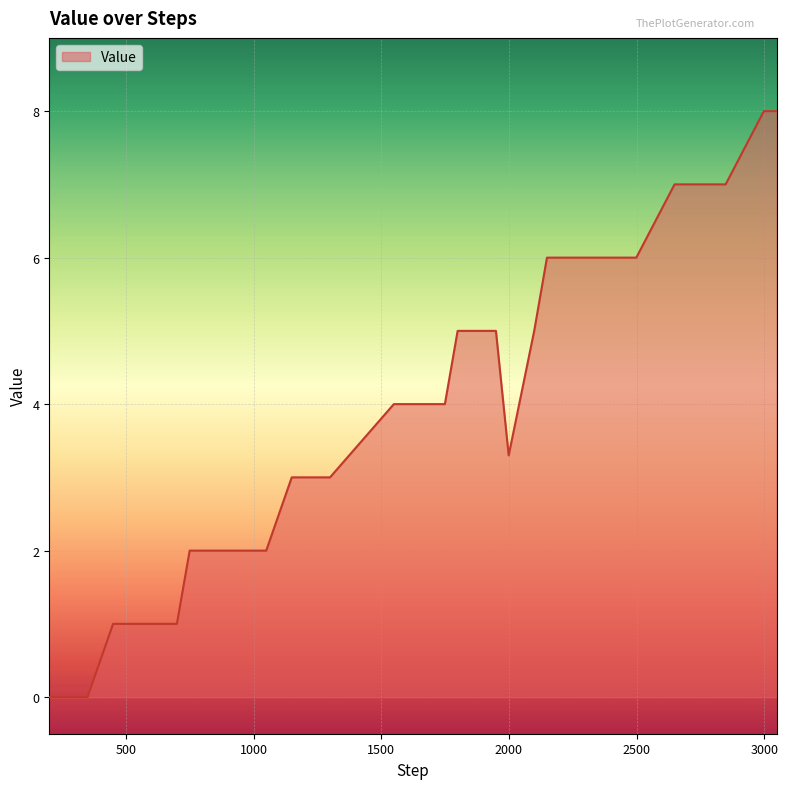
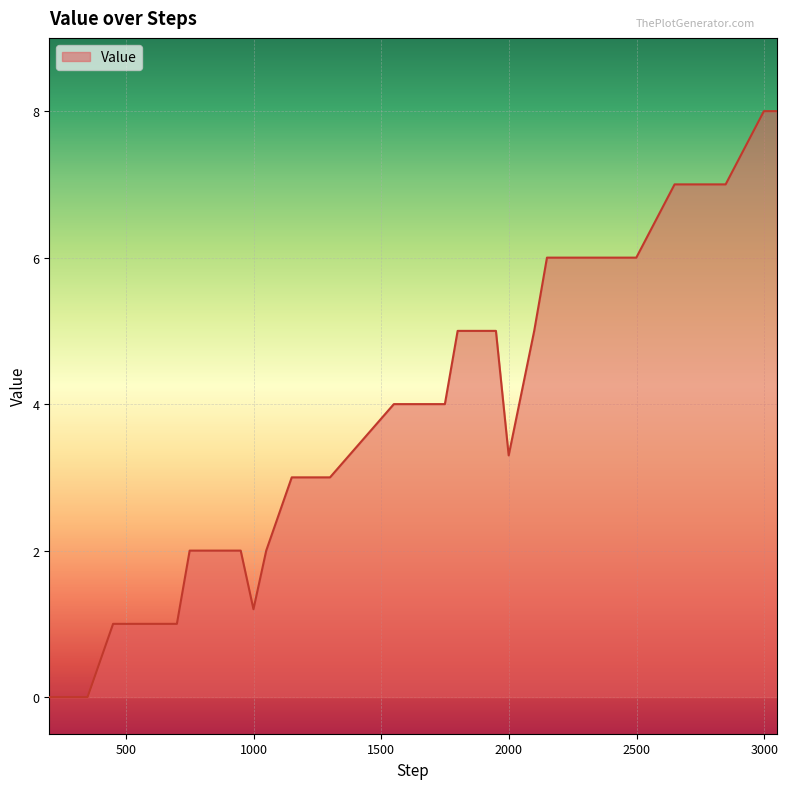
  {
-   "1000": 2.0,
+   "1000": 1.2,
    "2000": 3.3,
    "2500": 6.0,
    "3000": 8.0
  }
